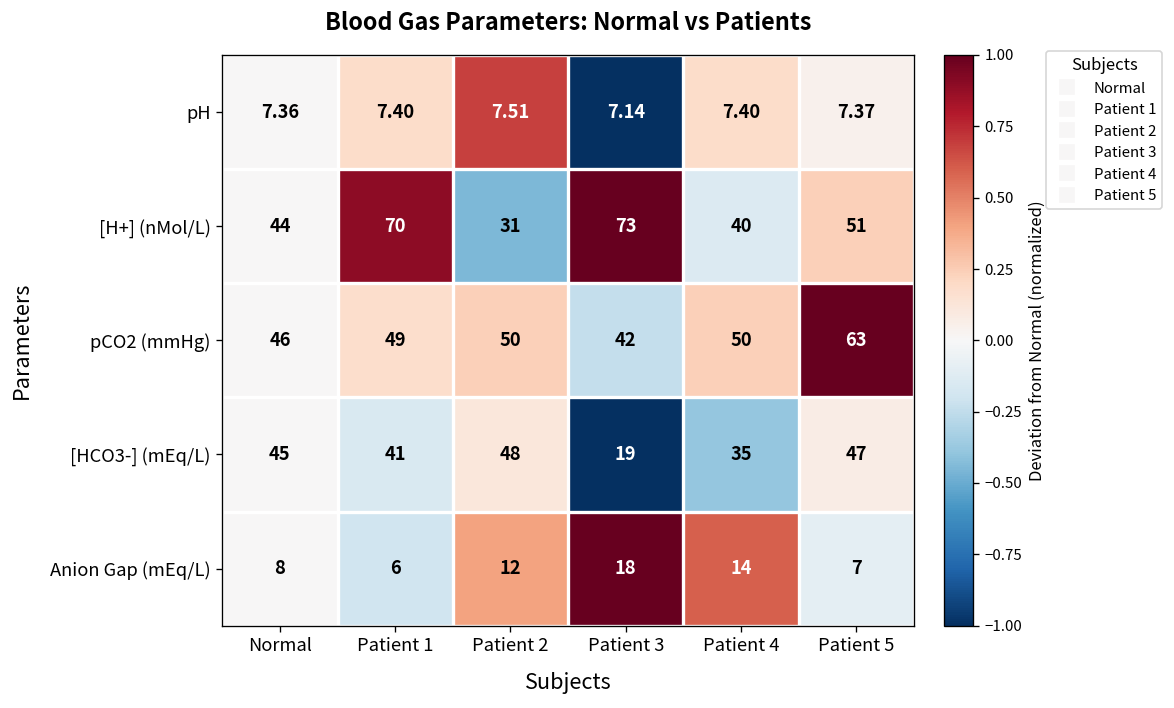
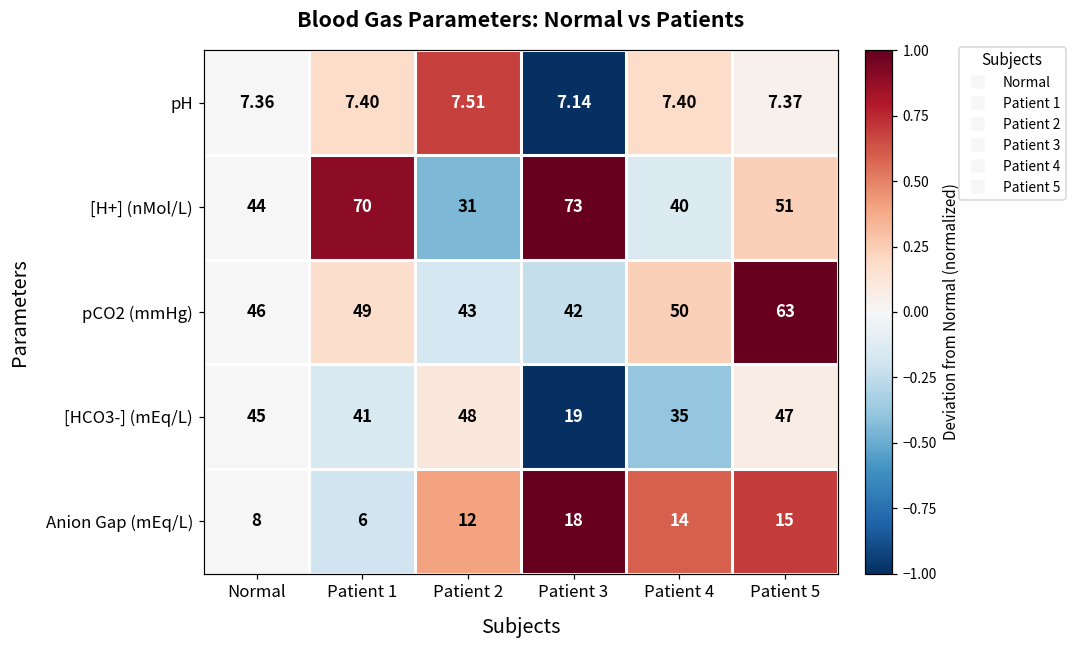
  {
    "pH": {
      "Normal": 7.36,
      "Patient 1": 7.40,
      "Patient 2": 7.51,
      "Patient 3": 7.14,
      "Patient 4": 7.40,
      "Patient 5": 7.37
    },
    "[H+] (nMol/L)": {
      "Normal": 44,
      "Patient 1": 70,
      "Patient 2": 31,
      "Patient 3": 73,
      "Patient 4": 40,
      "Patient 5": 51
    },
    "pCO2 (mmHg)": {
      "Normal": 46,
      "Patient 1": 49,
-     "Patient 2": 50,
+     "Patient 2": 43,
      "Patient 3": 42,
      "Patient 4": 50,
      "Patient 5": 63
    },
    "[HCO3-] (mEq/L)": {
      "Normal": 45,
      "Patient 1": 41,
      "Patient 2": 48,
      "Patient 3": 19,
      "Patient 4": 35,
      "Patient 5": 47
    },
    "Anion Gap (mEq/L)": {
      "Normal": 8,
      "Patient 1": 6,
      "Patient 2": 12,
      "Patient 3": 18,
      "Patient 4": 14,
-     "Patient 5": 7
+     "Patient 5": 15
    }
  }
